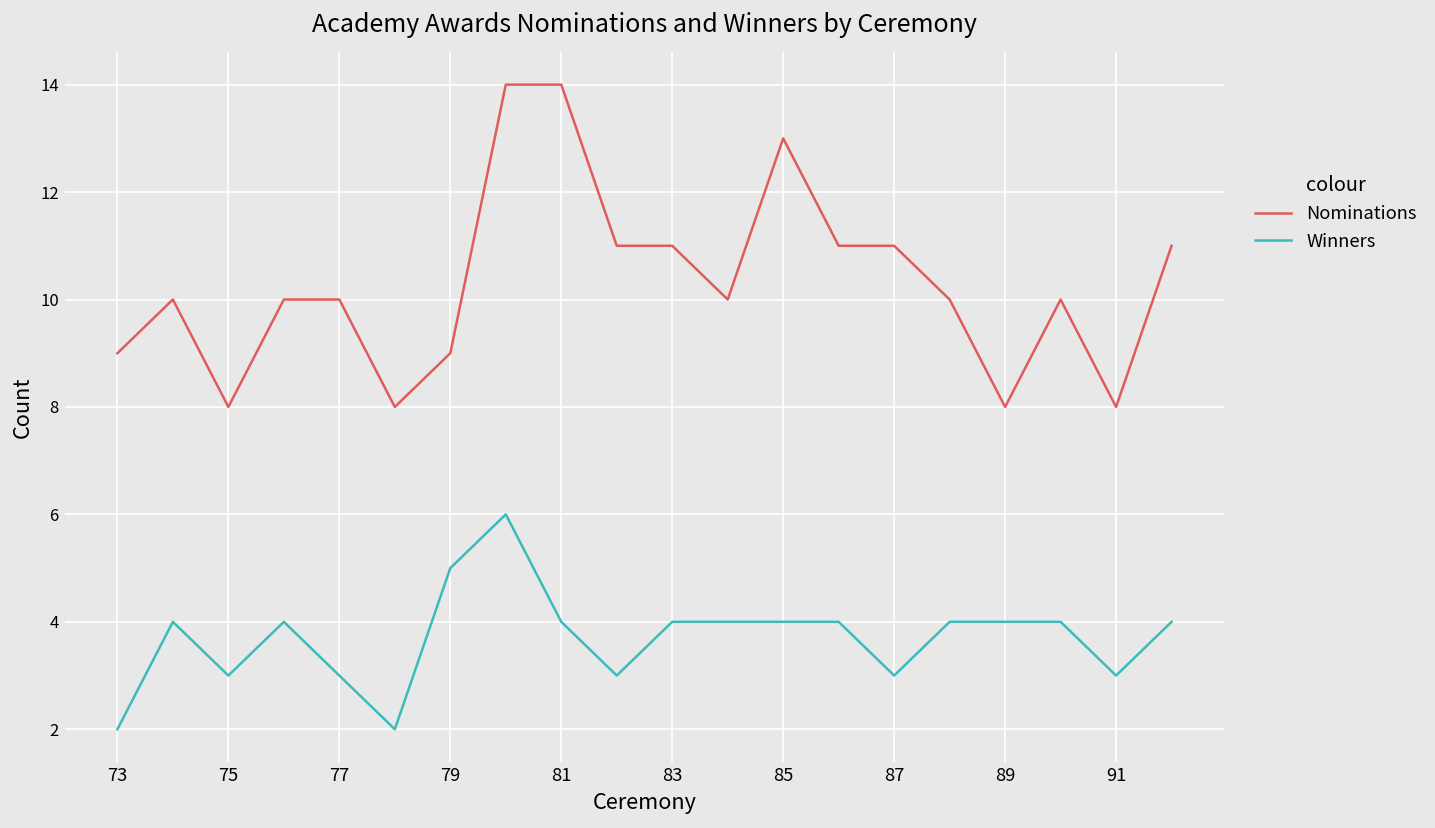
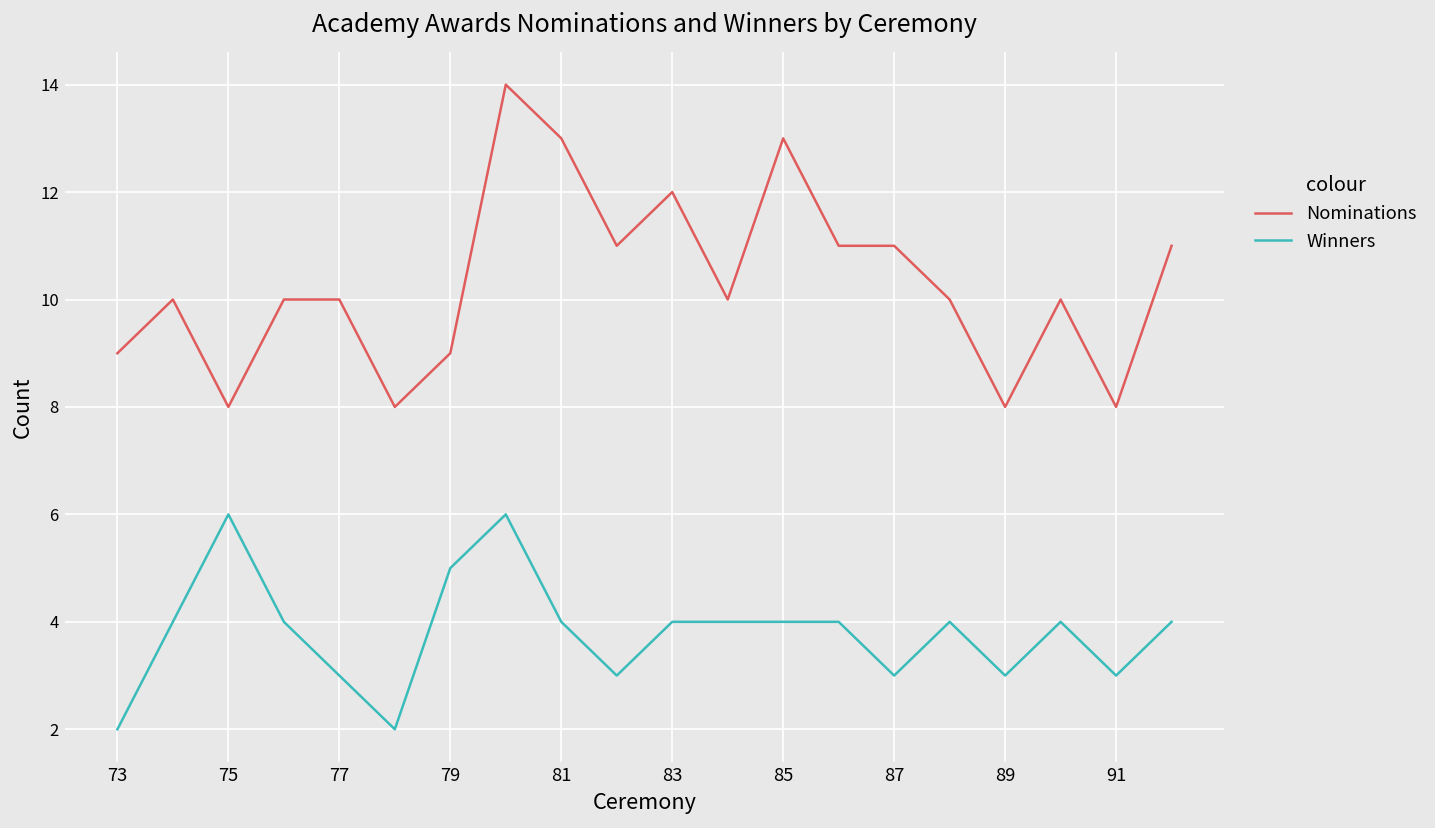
  {
    "Nominations": {
      "73": 9,
      "75": 8,
      "77": 10,
      "79": 9,
-     "81": 14,
-     "83": 11,
+     "81": 13,
+     "83": 12,
      "85": 13,
      "87": 11,
      "89": 8,
      "91": 8
    },
    "Winners": {
      "73": 2,
-     "75": 3,
+     "75": 6,
      "77": 3,
      "79": 5,
      "81": 4,
      "83": 4,
      "85": 4,
      "87": 3,
-     "89": 4,
+     "89": 3,
      "91": 3
    }
  }
